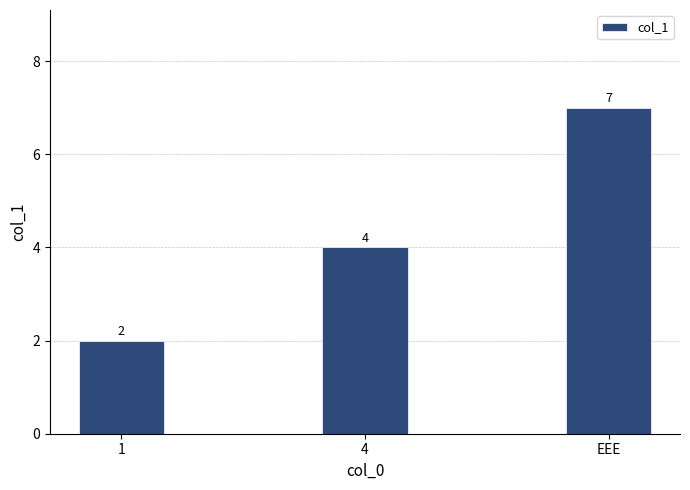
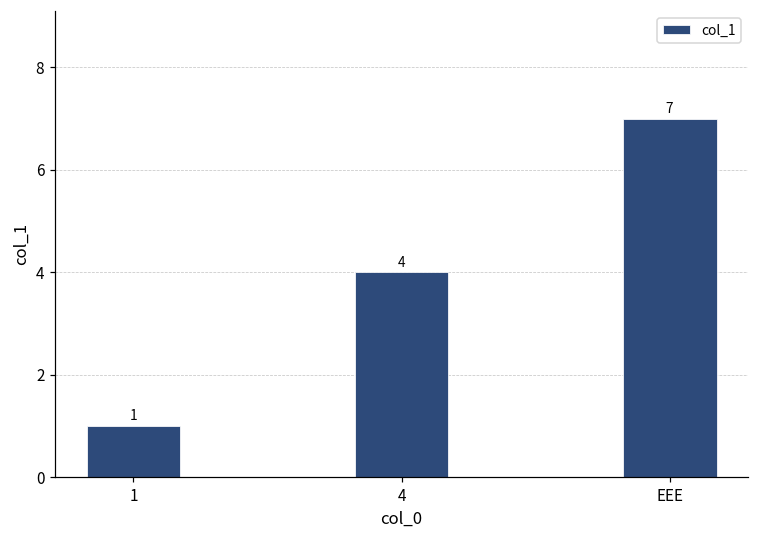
  {
-   "1": 2,
+   "1": 1,
    "4": 4,
    "EEE": 7
  }
